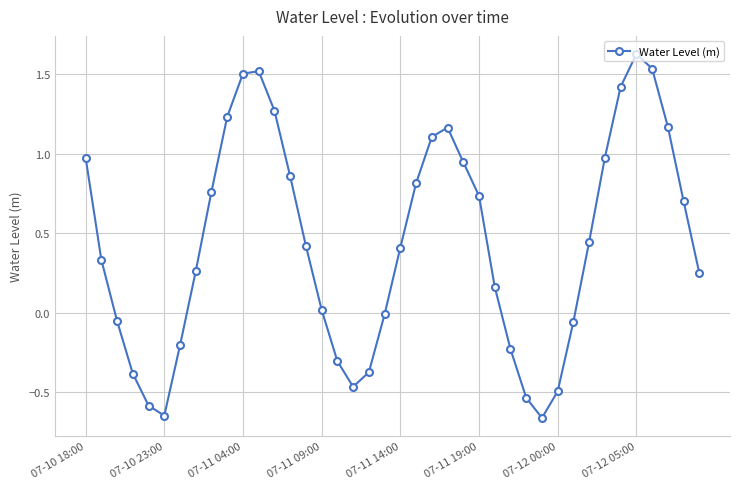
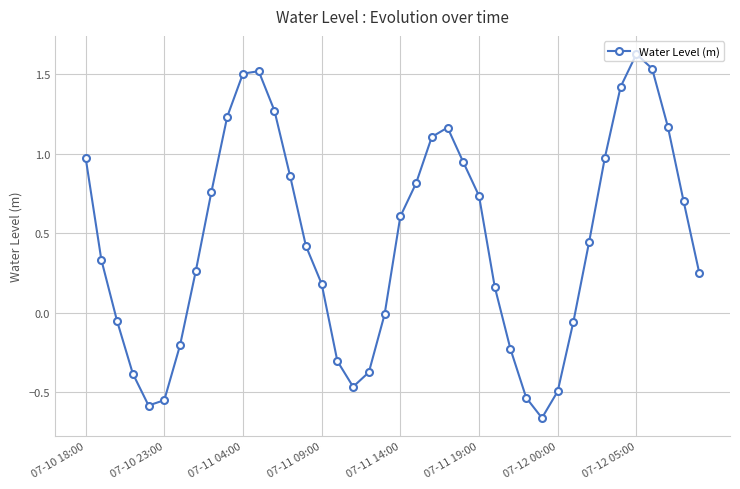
  {
    "07-10 18:00": 0.97,
-   "07-10 23:00": -0.65,
+   "07-10 23:00": -0.55,
    "07-11 04:00": 1.50,
-   "07-11 09:00": 0.02,
-   "07-11 14:00": 0.41,
+   "07-11 09:00": 0.18,
+   "07-11 14:00": 0.60,
    "07-11 19:00": 0.73,
    "07-12 00:00": -0.49
  }
